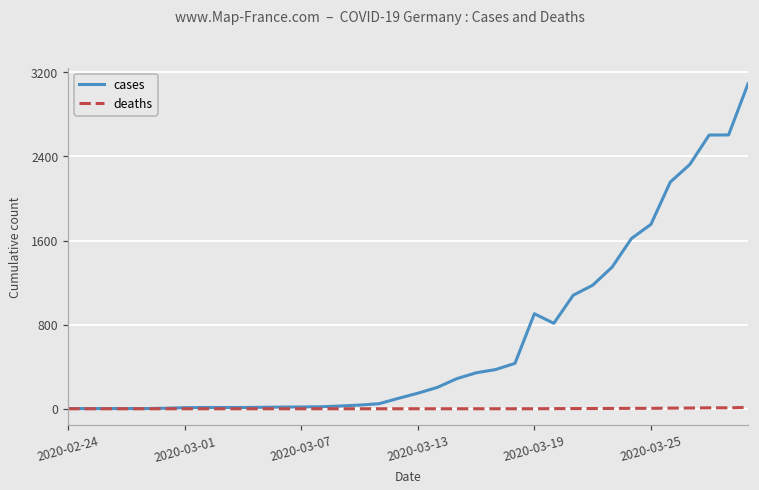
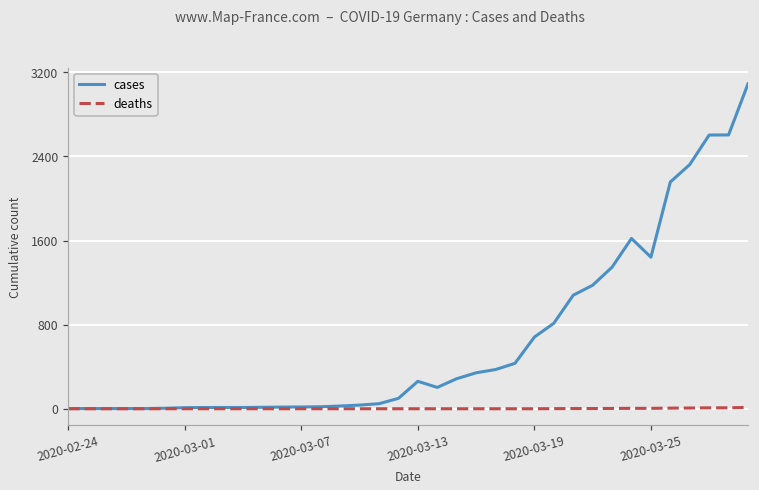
  {
    "cases": {
-     "2020-03-13": 100,
-     "2020-03-19": 900,
-     "2020-03-25": 1800
+     "2020-03-13": 300,
+     "2020-03-19": 700,
+     "2020-03-25": 1400
    },
    "deaths": {
      "2020-03-13": 0,
      "2020-03-19": 0,
      "2020-03-25": 0
    }
  }
